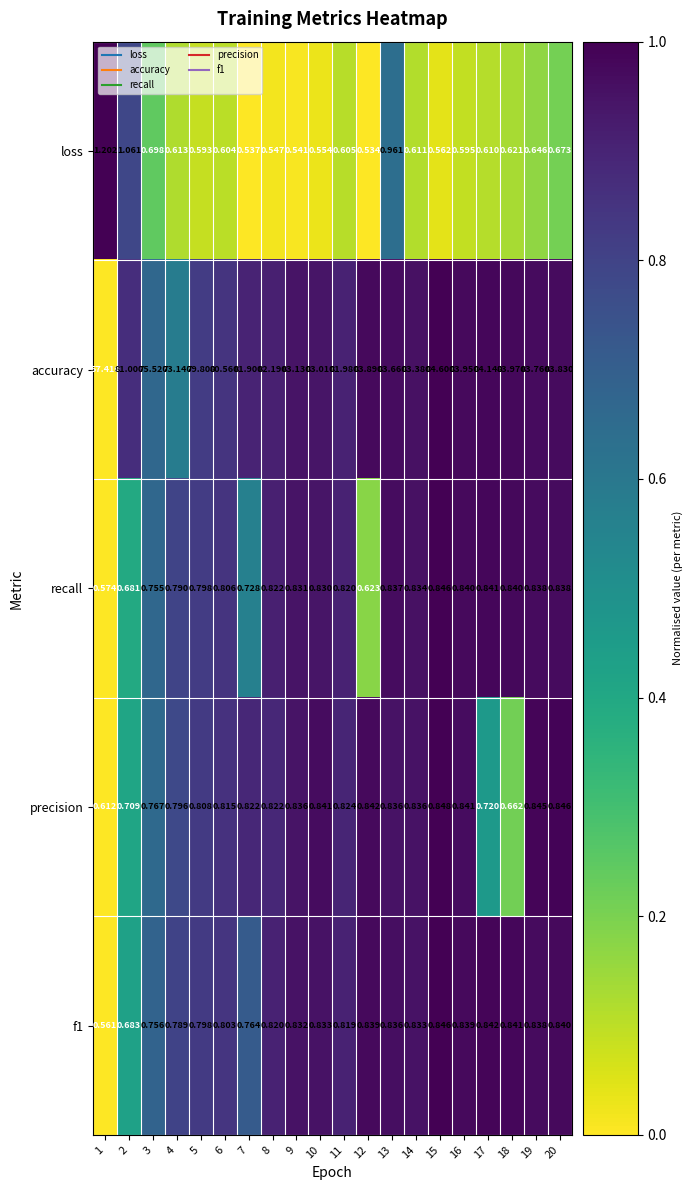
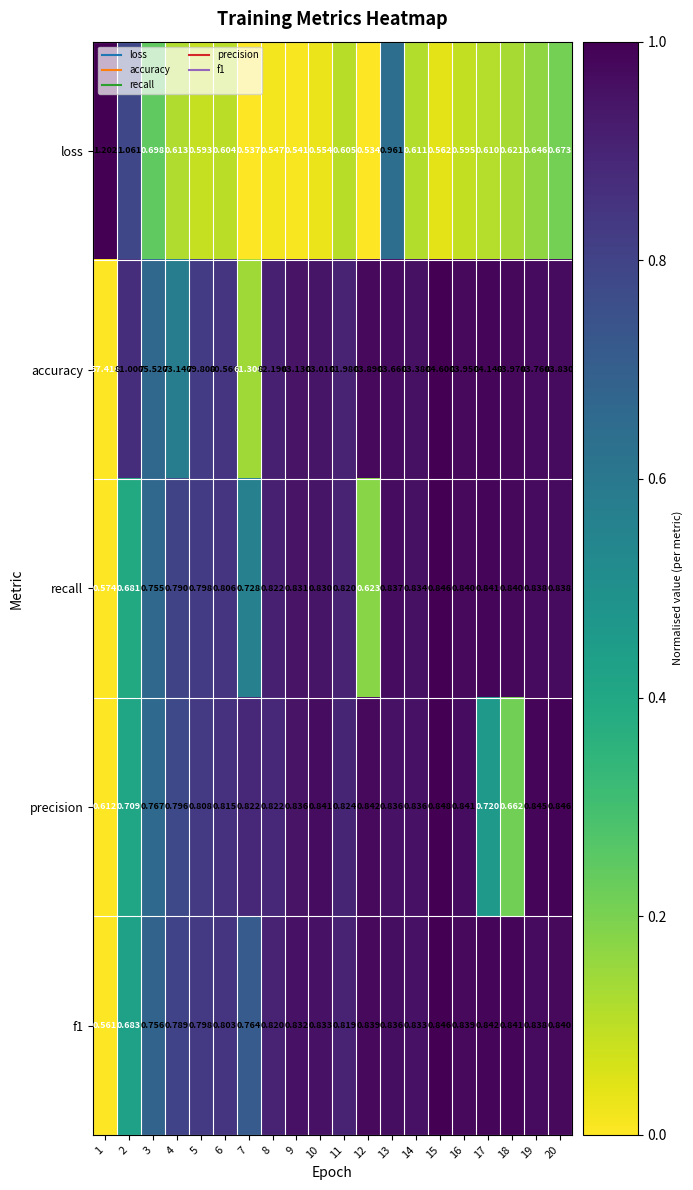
  {
    "loss": {
      "1": 1.202,
      "2": 1.061,
      "3": 0.698,
      "4": 0.613,
      "5": 0.593,
      "6": 0.604,
      "7": 0.537,
      "8": 0.547,
      "9": 0.541,
      "10": 0.554,
      "11": 0.605,
      "12": 0.534,
      "13": 0.961,
      "14": 0.611,
      "15": 0.562,
      "16": 0.595,
      "17": 0.610,
      "18": 0.621,
      "19": 0.646,
      "20": 0.673
    },
    "accuracy": {
-     "7": 81.900
+     "7": 61.300
    },
    "recall": {
      "1": 0.574,
      "2": 0.681,
      "3": 0.755,
      "4": 0.790,
      "5": 0.798,
      "6": 0.806,
      "7": 0.728,
      "8": 0.822,
      "9": 0.831,
      "10": 0.830,
      "11": 0.820,
      "12": 0.623,
      "13": 0.837,
      "14": 0.834,
      "15": 0.846,
      "16": 0.840,
      "17": 0.841,
      "18": 0.840,
      "19": 0.838,
      "20": 0.838
    },
    "precision": {
      "1": 0.612,
      "2": 0.709,
      "3": 0.767,
      "4": 0.796,
      "5": 0.808,
      "6": 0.815,
      "7": 0.822,
      "8": 0.822,
      "9": 0.836,
      "10": 0.841,
      "11": 0.824,
      "12": 0.842,
      "13": 0.836,
      "14": 0.836,
      "15": 0.848,
      "16": 0.841,
      "17": 0.720,
      "18": 0.662,
      "19": 0.845,
      "20": 0.846
    },
    "f1": {
      "1": 0.561,
      "2": 0.683,
      "3": 0.756,
      "4": 0.789,
      "5": 0.798,
      "6": 0.803,
      "7": 0.764,
      "8": 0.820,
      "9": 0.832,
      "10": 0.833,
      "11": 0.819,
      "12": 0.839,
      "13": 0.836,
      "14": 0.833,
      "15": 0.846,
      "16": 0.839,
      "17": 0.842,
      "18": 0.841,
      "19": 0.838,
      "20": 0.840
    }
  }
